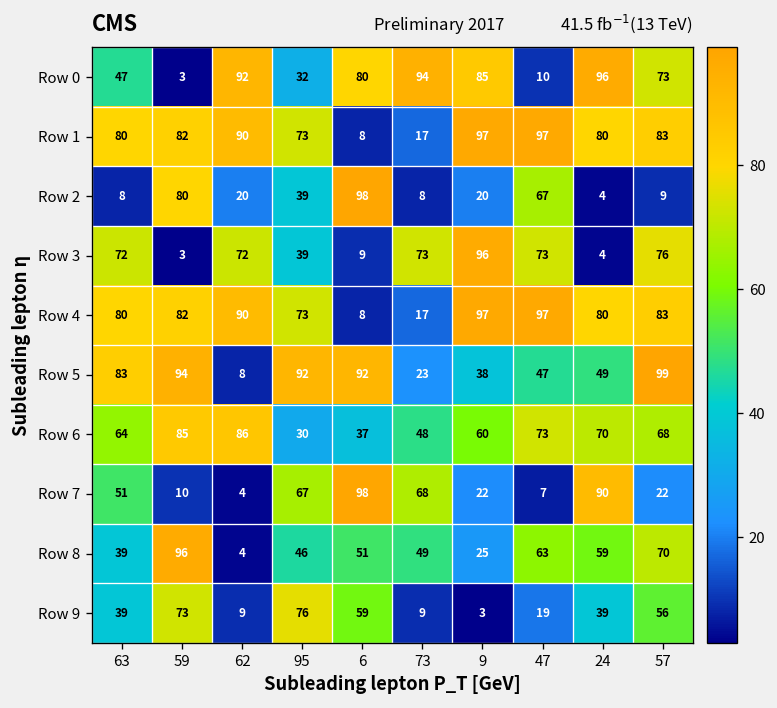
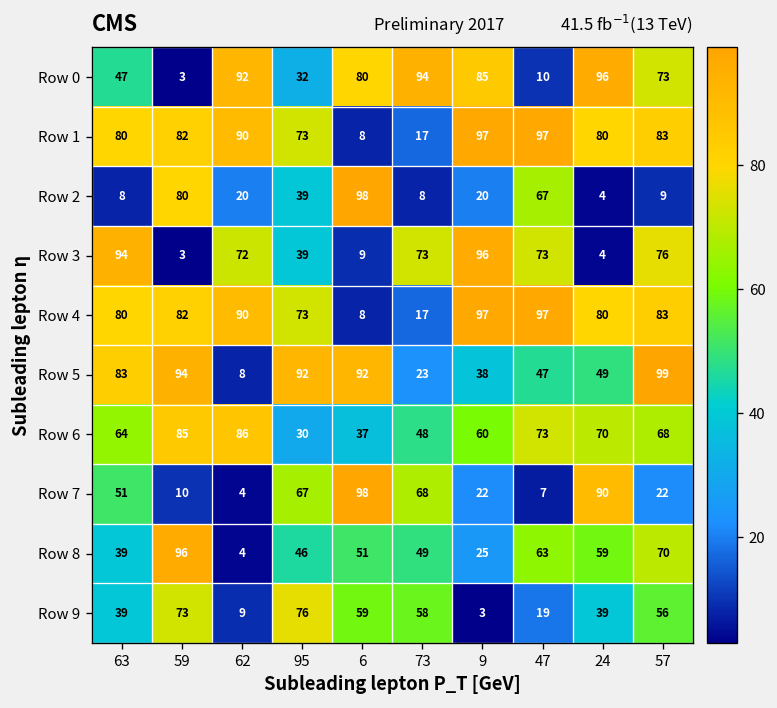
  {
    "Row 0": {
      "63": 47,
      "59": 3,
      "62": 92,
      "95": 32,
      "6": 80,
      "73": 94,
      "9": 85,
      "47": 10,
      "24": 96,
      "57": 73
    },
    "Row 1": {
      "63": 80,
      "59": 82,
      "62": 90,
      "95": 73,
      "6": 8,
      "73": 17,
      "9": 97,
      "47": 97,
      "24": 80,
      "57": 83
    },
    "Row 2": {
      "63": 8,
      "59": 80,
      "62": 20,
      "95": 39,
      "6": 98,
      "73": 8,
      "9": 20,
      "47": 67,
      "24": 4,
      "57": 9
    },
    "Row 3": {
-     "63": 72,
+     "63": 94,
      "59": 3,
      "62": 72,
      "95": 39,
      "6": 9,
      "73": 73,
      "9": 96,
      "47": 73,
      "24": 4,
      "57": 76
    },
    "Row 4": {
      "63": 80,
      "59": 82,
      "62": 90,
      "95": 73,
      "6": 8,
      "73": 17,
      "9": 97,
      "47": 97,
      "24": 80,
      "57": 83
    },
    "Row 5": {
      "63": 83,
      "59": 94,
      "62": 8,
      "95": 92,
      "6": 92,
      "73": 23,
      "9": 38,
      "47": 47,
      "24": 49,
      "57": 99
    },
    "Row 6": {
      "63": 64,
      "59": 85,
      "62": 86,
      "95": 30,
      "6": 37,
      "73": 48,
      "9": 60,
      "47": 73,
      "24": 70,
      "57": 68
    },
    "Row 7": {
      "63": 51,
      "59": 10,
      "62": 4,
      "95": 67,
      "6": 98,
      "73": 68,
      "9": 22,
      "47": 7,
      "24": 90,
      "57": 22
    },
    "Row 8": {
      "63": 39,
      "59": 96,
      "62": 4,
      "95": 46,
      "6": 51,
      "73": 49,
      "9": 25,
      "47": 63,
      "24": 59,
      "57": 70
    },
    "Row 9": {
      "63": 39,
      "59": 73,
      "62": 9,
      "95": 76,
      "6": 59,
-     "73": 9,
+     "73": 58,
      "9": 3,
      "47": 19,
      "24": 39,
      "57": 56
    }
  }
